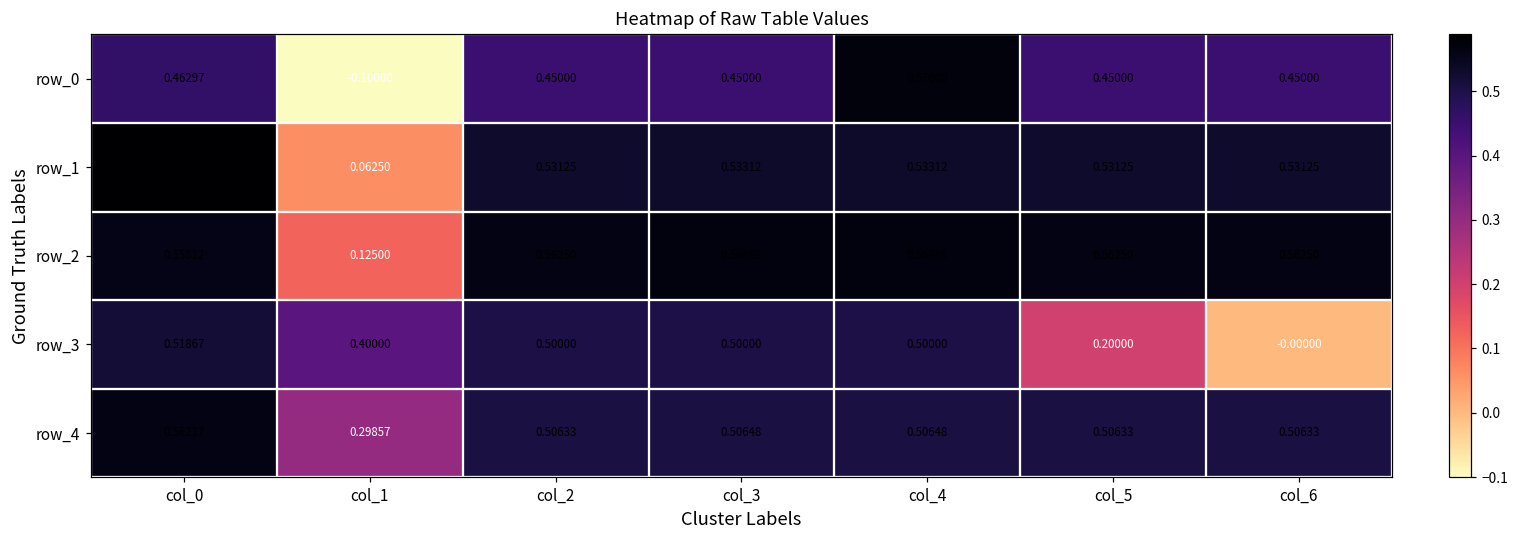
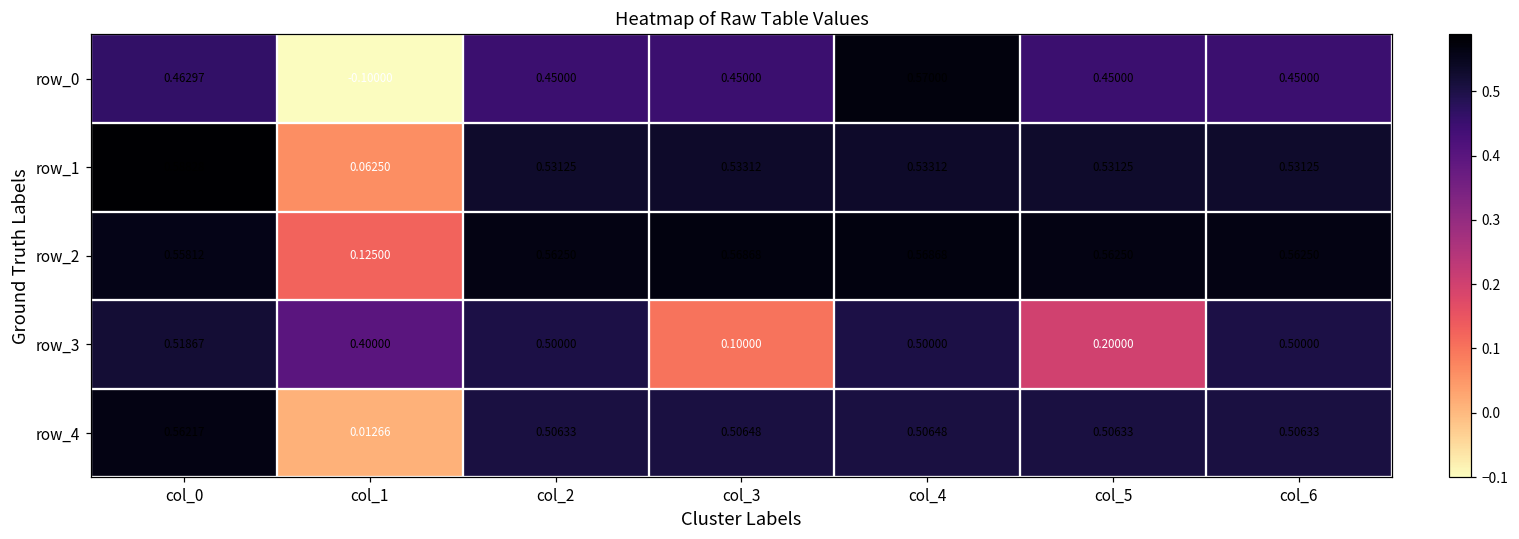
  {
    "row_0": {
      "col_0": 0.46297,
      "col_1": -0.10000,
      "col_2": 0.45000,
      "col_3": 0.45000,
      "col_5": 0.45000,
      "col_6": 0.45000
    },
    "row_1": {
      "col_1": 0.06250
    },
    "row_2": {
      "col_1": 0.12500
    },
    "row_3": {
      "col_0": 0.51867,
      "col_1": 0.40000,
      "col_2": 0.50000,
-     "col_3": 0.50000,
+     "col_3": 0.10000,
      "col_4": 0.50000,
      "col_5": 0.20000,
-     "col_6": -0.00000
+     "col_6": 0.50000
    },
    "row_4": {
-     "col_1": 0.29857,
+     "col_1": 0.01266,
      "col_2": 0.50633,
      "col_3": 0.50648,
      "col_4": 0.50648,
      "col_5": 0.50633,
      "col_6": 0.50633
    }
  }
